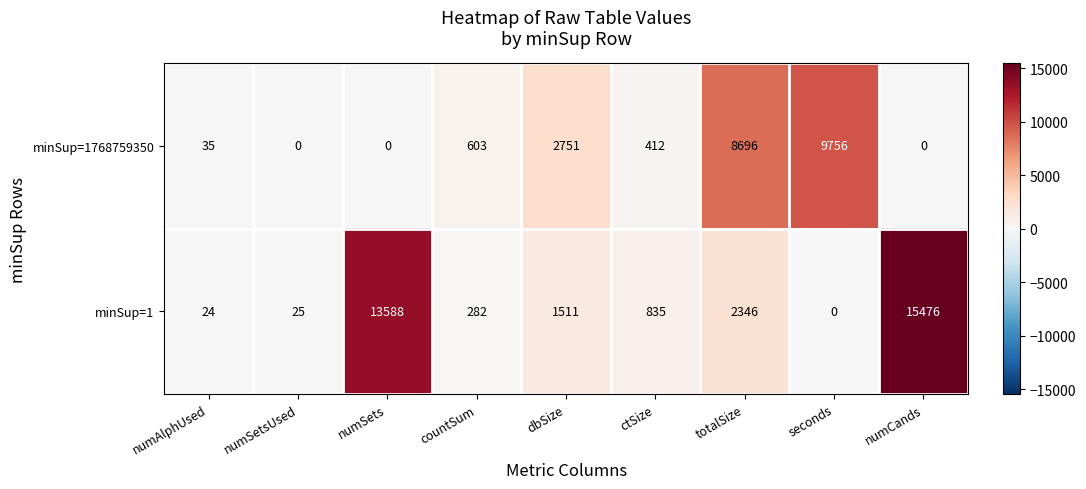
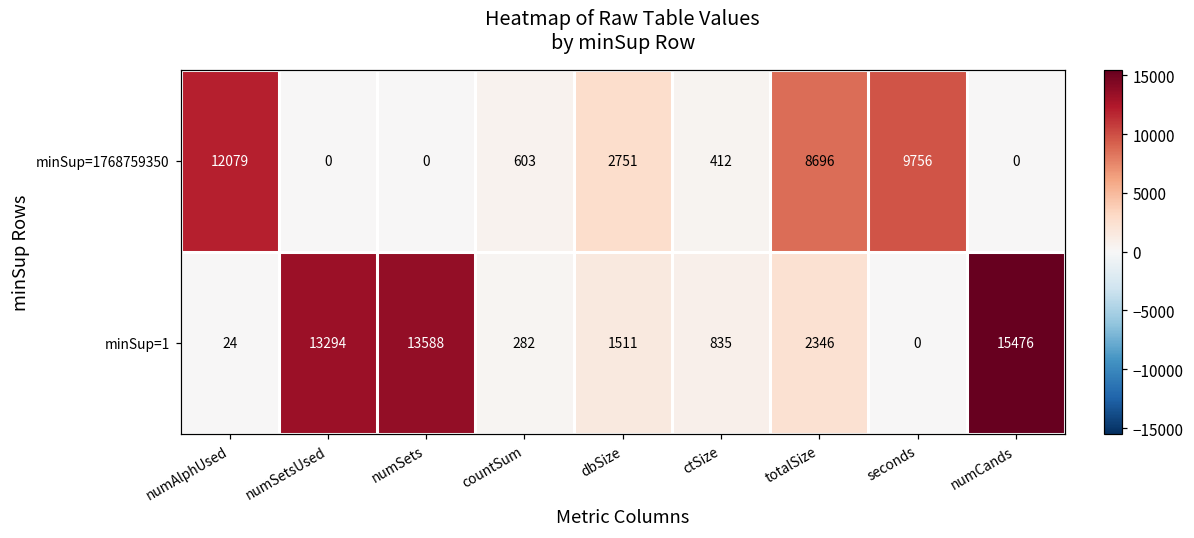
  {
    "minSup=1768759350": {
-     "numAlphUsed": 35,
+     "numAlphUsed": 12079,
      "numSetsUsed": 0,
      "numSets": 0,
      "countSum": 603,
      "dbSize": 2751,
      "ctSize": 412,
      "totalSize": 8696,
      "seconds": 9756,
      "numCands": 0
    },
    "minSup=1": {
      "numAlphUsed": 24,
-     "numSetsUsed": 25,
+     "numSetsUsed": 13294,
      "numSets": 13588,
      "countSum": 282,
      "dbSize": 1511,
      "ctSize": 835,
      "totalSize": 2346,
      "seconds": 0,
      "numCands": 15476
    }
  }
